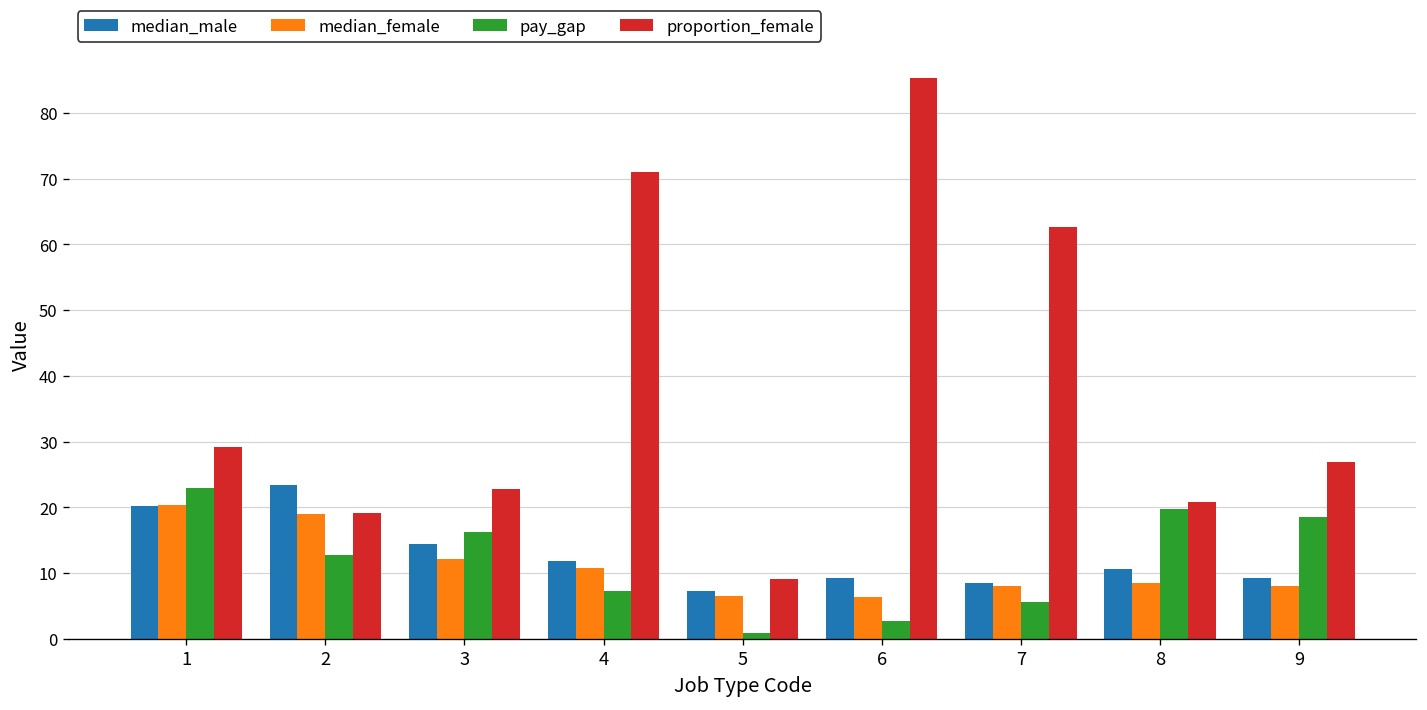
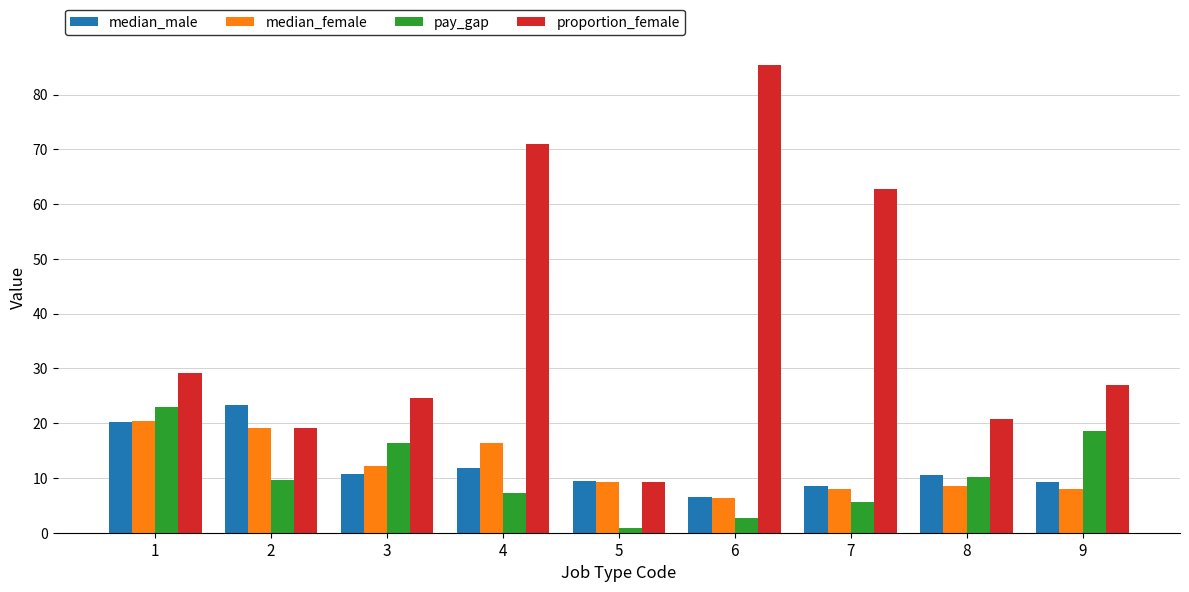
  {
    "median_male": {
      "1": 20,
      "2": 23,
-     "3": 14,
+     "3": 11,
      "4": 12,
-     "5": 7,
-     "6": 9,
+     "5": 10,
+     "6": 7,
      "7": 8,
      "8": 11,
      "9": 9
    },
    "median_female": {
      "1": 20,
      "2": 19,
      "3": 12,
-     "4": 11,
-     "5": 7,
+     "4": 16,
+     "5": 9,
      "6": 6,
      "7": 8,
      "8": 9,
      "9": 8
    },
    "pay_gap": {
      "1": 23,
-     "2": 13,
+     "2": 10,
      "3": 16,
      "4": 7,
      "5": 1,
      "6": 3,
      "7": 6,
-     "8": 20,
+     "8": 10,
      "9": 19
    },
    "proportion_female": {
      "1": 29,
      "2": 19,
-     "3": 23,
+     "3": 25,
      "4": 71,
      "5": 9,
      "6": 85,
      "7": 63,
      "8": 21,
      "9": 27
    }
  }
